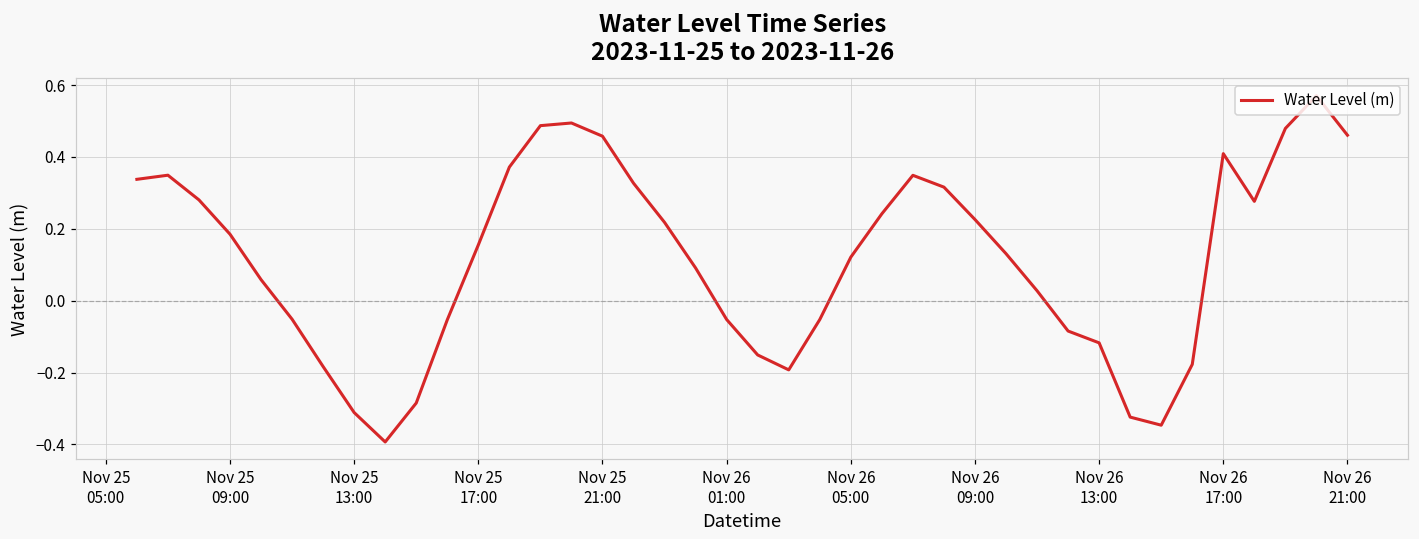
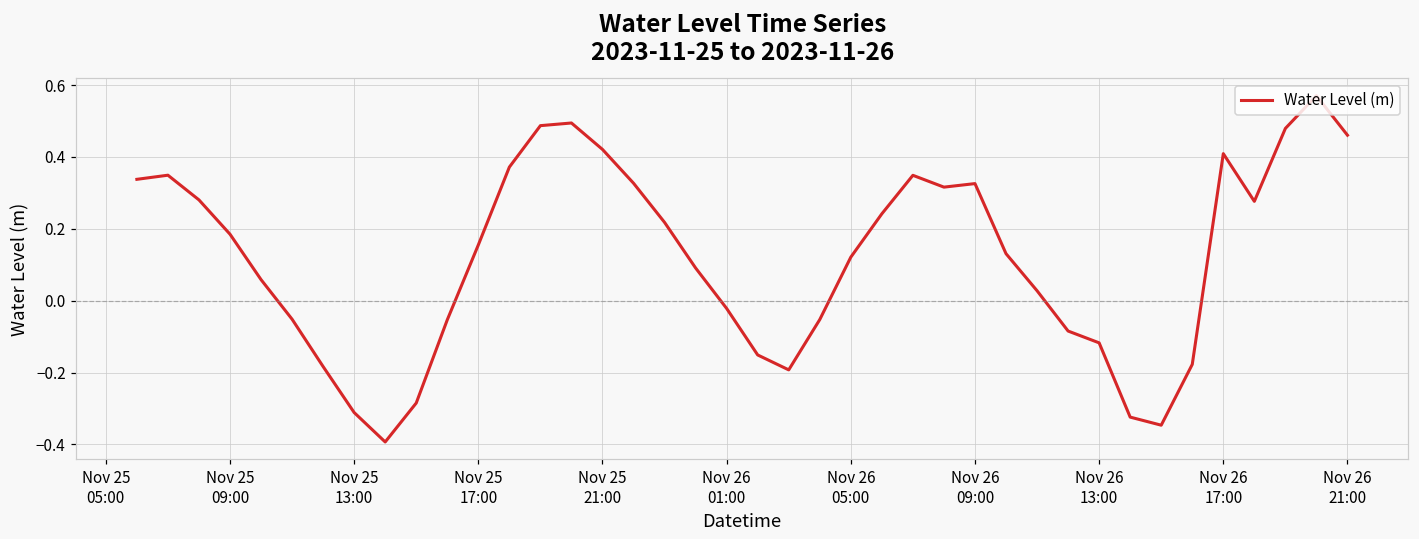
  {
    "Nov 25 09:00": 0.19,
    "Nov 25 13:00": -0.31,
    "Nov 25 17:00": 0.16,
-   "Nov 25 21:00": 0.46,
-   "Nov 26 01:00": -0.05,
+   "Nov 25 21:00": 0.42,
+   "Nov 26 01:00": -0.02,
    "Nov 26 05:00": 0.12,
-   "Nov 26 09:00": 0.23,
+   "Nov 26 09:00": 0.33,
    "Nov 26 13:00": -0.12,
    "Nov 26 17:00": 0.41,
    "Nov 26 21:00": 0.46
  }
